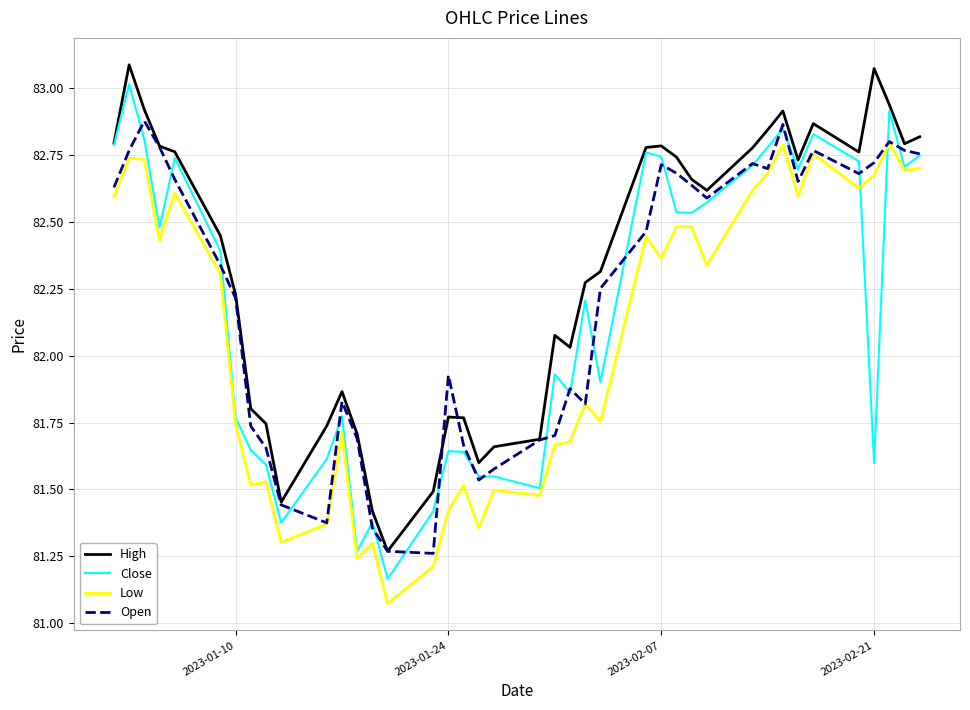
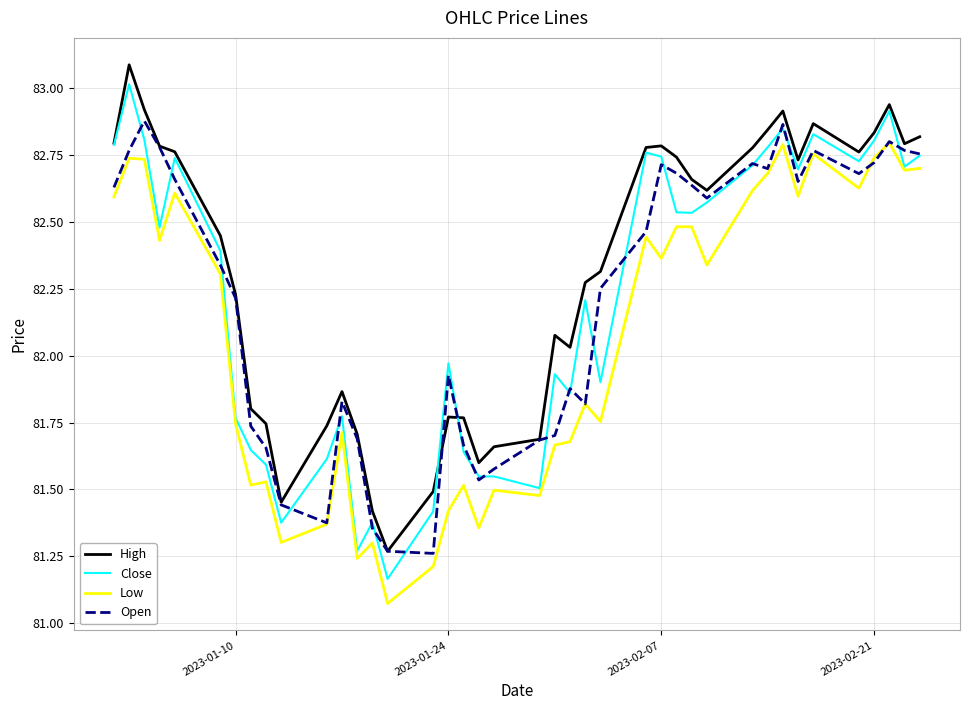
  {
    "High": {
      "2023-01-10": 82.23,
      "2023-01-24": 81.77,
      "2023-02-07": 82.78,
-     "2023-02-21": 83.07
+     "2023-02-21": 82.83
    },
    "Close": {
      "2023-01-10": 81.77,
-     "2023-01-24": 81.64,
+     "2023-01-24": 81.97,
      "2023-02-07": 82.74,
-     "2023-02-21": 81.60
+     "2023-02-21": 82.80
    },
    "Low": {
      "2023-01-10": 81.74,
      "2023-01-24": 81.42,
      "2023-02-07": 82.36,
-     "2023-02-21": 82.67
+     "2023-02-21": 82.74
    },
    "Open": {
      "2023-01-10": 82.21,
      "2023-01-24": 81.93,
      "2023-02-07": 82.71,
      "2023-02-21": 82.72
    }
  }
